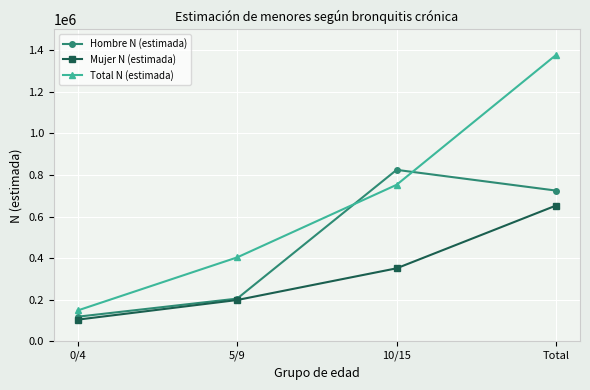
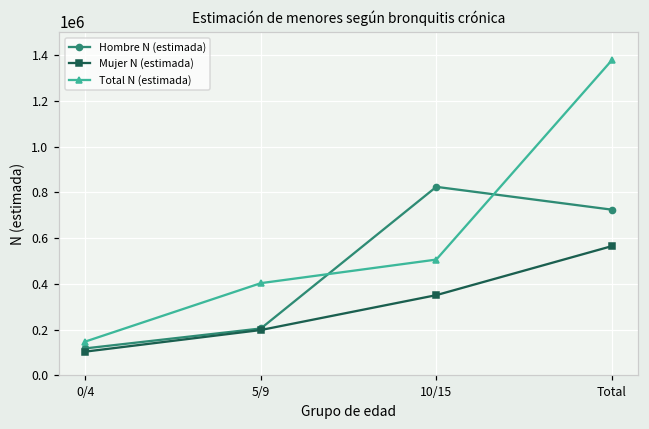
  {
    "Hombre N (estimada)": {
      "0/4": 120000,
      "10/15": 820000,
      "Total": 720000
    },
    "Mujer N (estimada)": {
      "0/4": 100000,
      "10/15": 350000,
-     "Total": 650000
+     "Total": 570000
    },
    "Total N (estimada)": {
      "0/4": 150000,
      "5/9": 400000,
-     "10/15": 750000,
+     "10/15": 510000,
      "Total": 1380000
    }
  }
